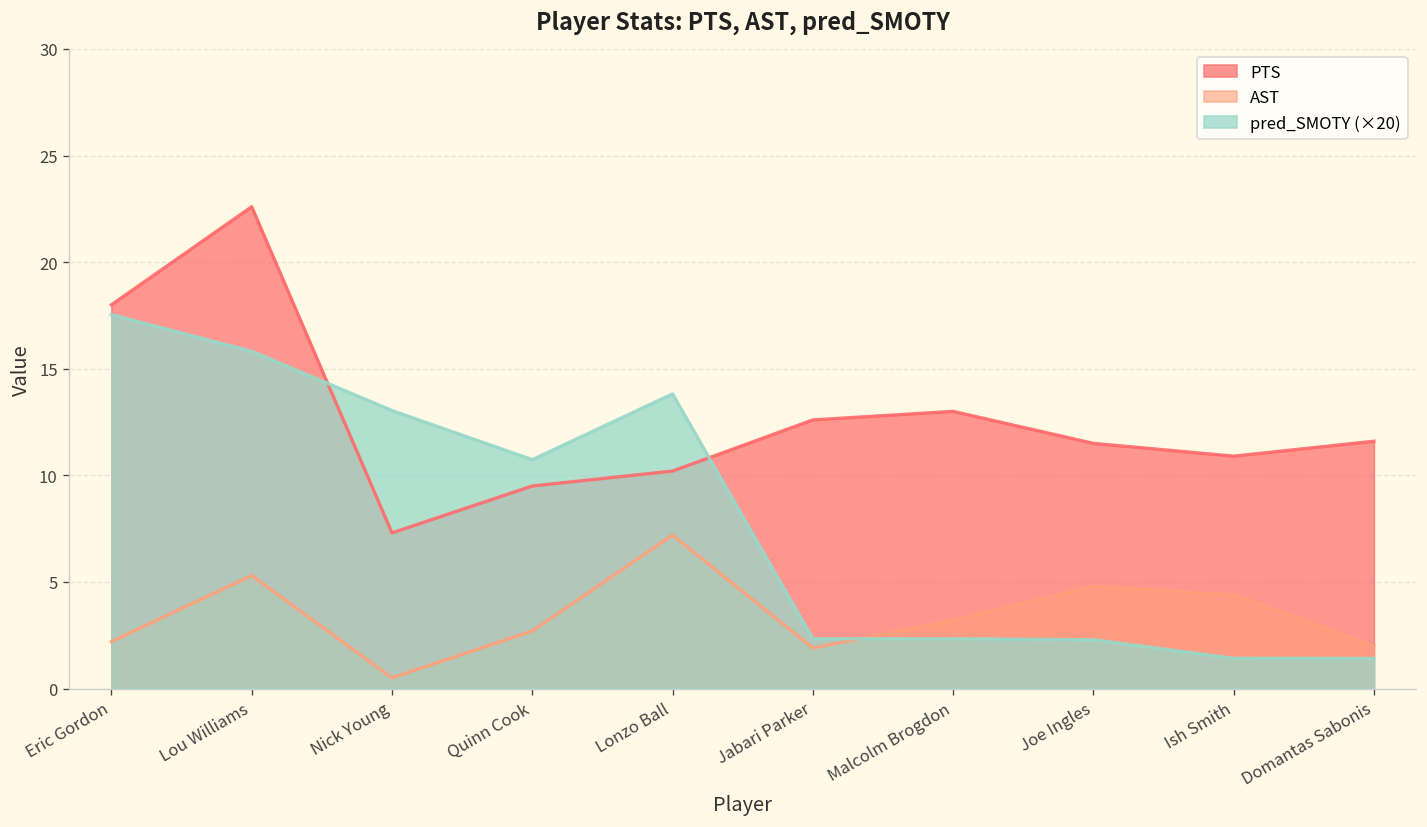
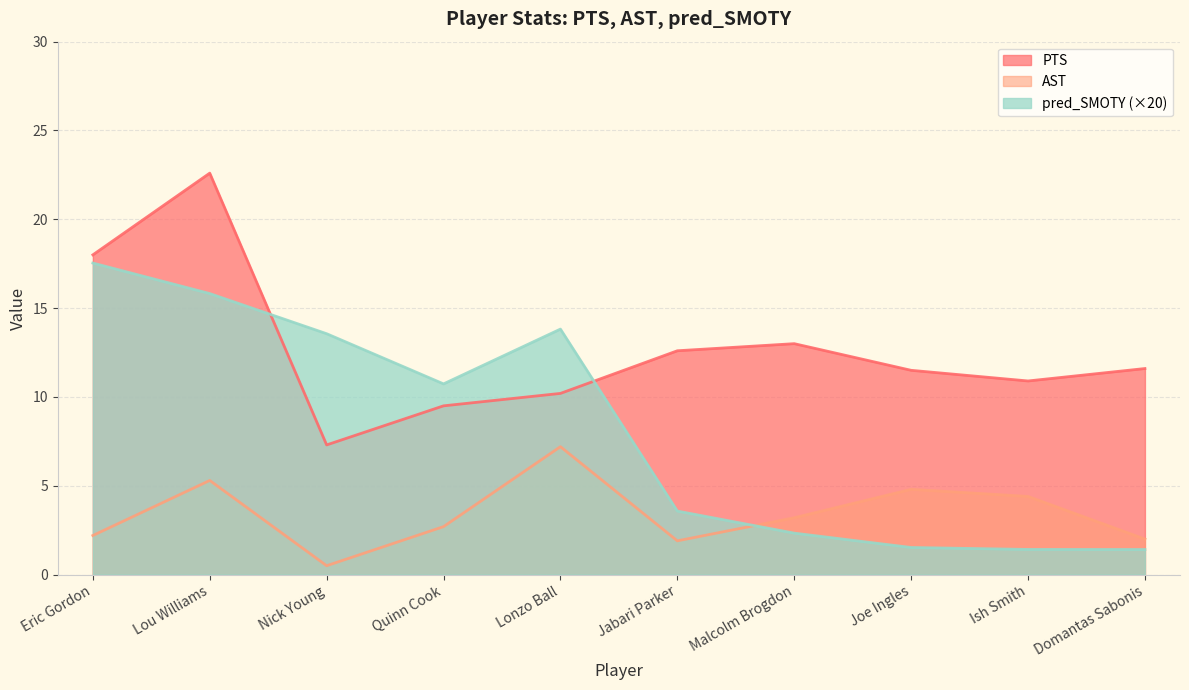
  {
    "pred_SMOTY (×20)": {
      "Eric Gordon": 17.5,
      "Lou Williams": 15.8,
-     "Nick Young": 13.0,
+     "Nick Young": 13.6,
      "Quinn Cook": 10.7,
      "Lonzo Ball": 13.8,
-     "Jabari Parker": 2.3,
+     "Jabari Parker": 3.6,
      "Malcolm Brogdon": 2.3,
-     "Joe Ingles": 2.3,
+     "Joe Ingles": 1.5,
      "Ish Smith": 1.4,
      "Domantas Sabonis": 1.4
    }
  }
